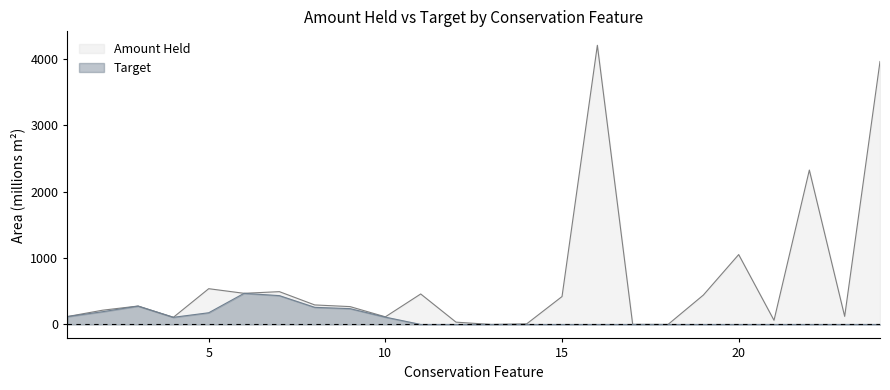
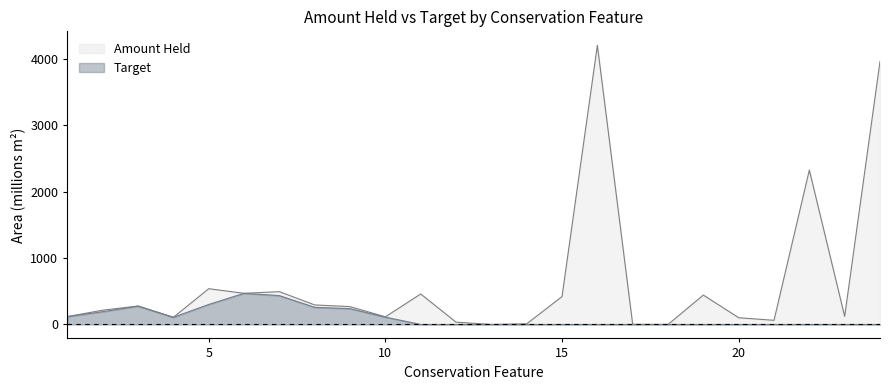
  {
    "Amount Held": {
      "5": 500,
      "15": 400,
-     "20": 1100
+     "20": 100
    },
    "Target": {
-     "5": 200,
+     "5": 300,
      "15": 0,
      "20": 0
    }
  }
